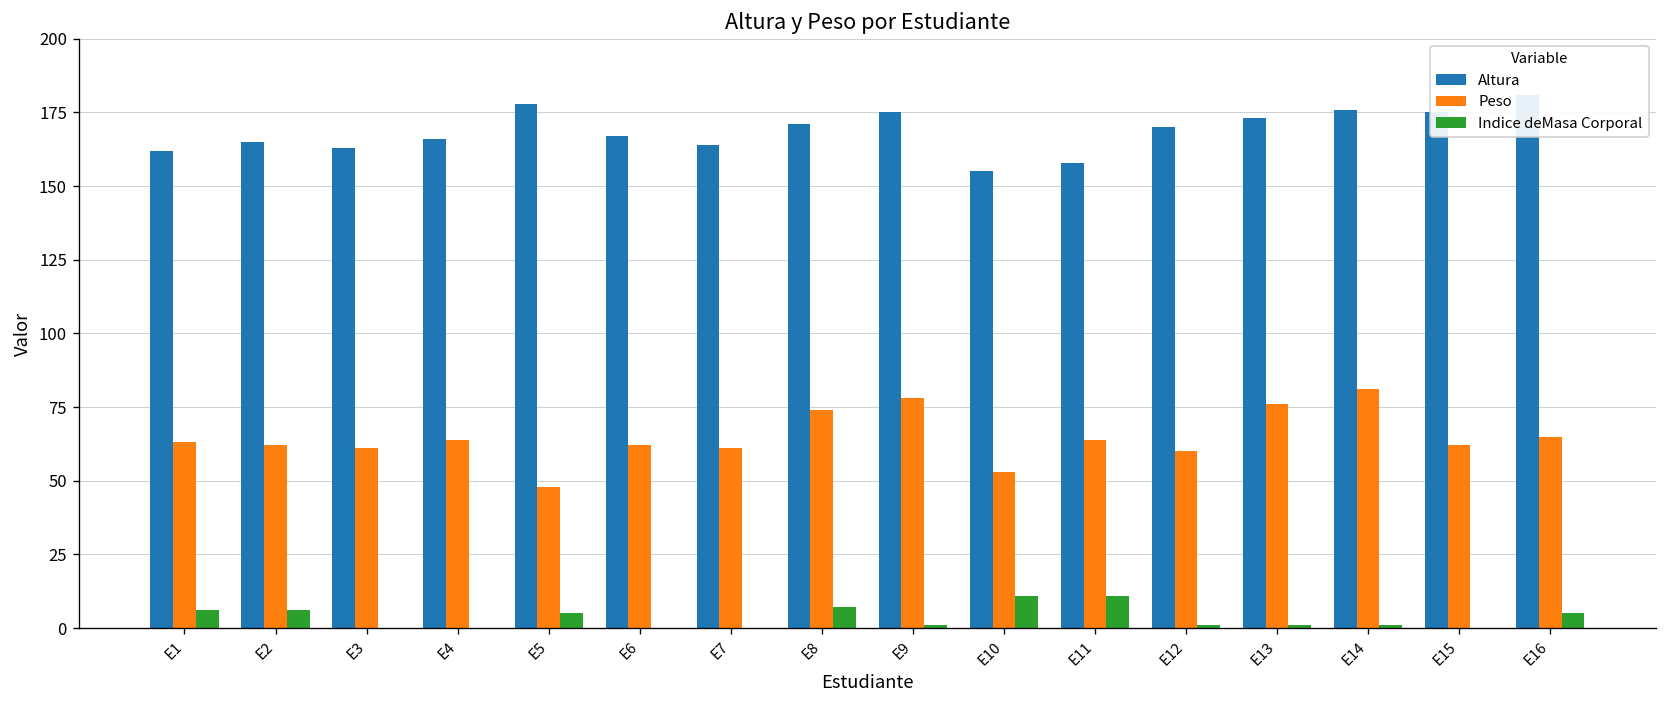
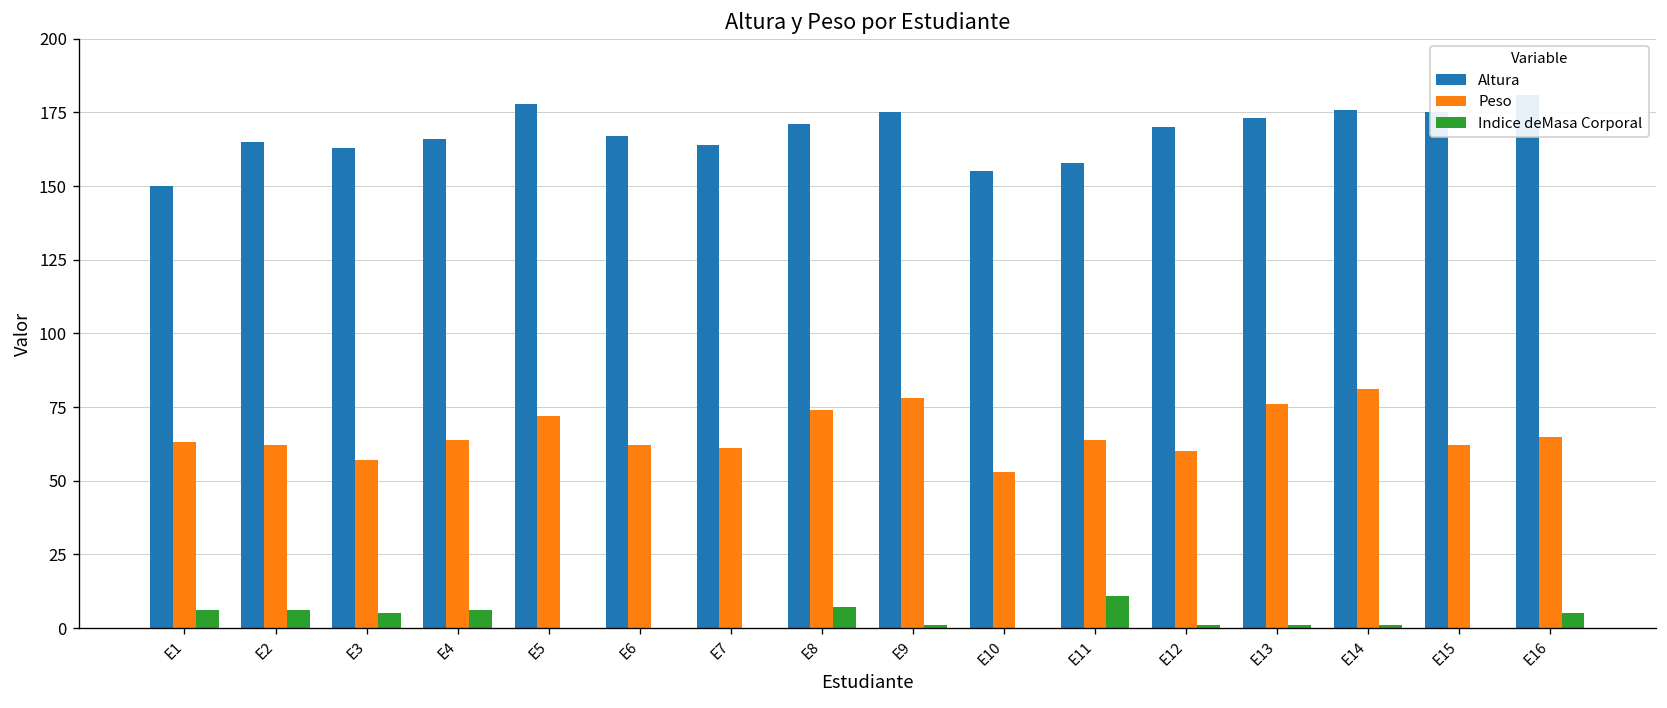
  {
    "Altura": {
-     "E1": 162,
+     "E1": 150,
      "E2": 165,
      "E3": 163,
      "E4": 166,
      "E5": 178,
      "E6": 167,
      "E7": 164,
      "E8": 171,
      "E9": 175,
      "E10": 155,
      "E11": 158,
      "E12": 170,
      "E13": 173,
      "E14": 176
    },
    "Peso": {
      "E1": 63,
      "E2": 62,
-     "E3": 61,
+     "E3": 57,
      "E4": 64,
-     "E5": 48,
+     "E5": 72,
      "E6": 62,
      "E7": 61,
      "E8": 74,
      "E9": 78,
      "E10": 53,
      "E11": 64,
      "E12": 60,
      "E13": 76,
      "E14": 81,
      "E15": 62,
      "E16": 65
    },
    "Indice deMasa Corporal": {
      "E1": 6,
      "E2": 6,
-     "E3": 0,
-     "E4": 0,
-     "E5": 5,
+     "E3": 5,
+     "E4": 6,
+     "E5": 0,
      "E6": 0,
      "E7": 0,
      "E8": 7,
-     "E10": 11,
+     "E10": 0,
      "E11": 11,
      "E15": 0,
      "E16": 5
    }
  }
